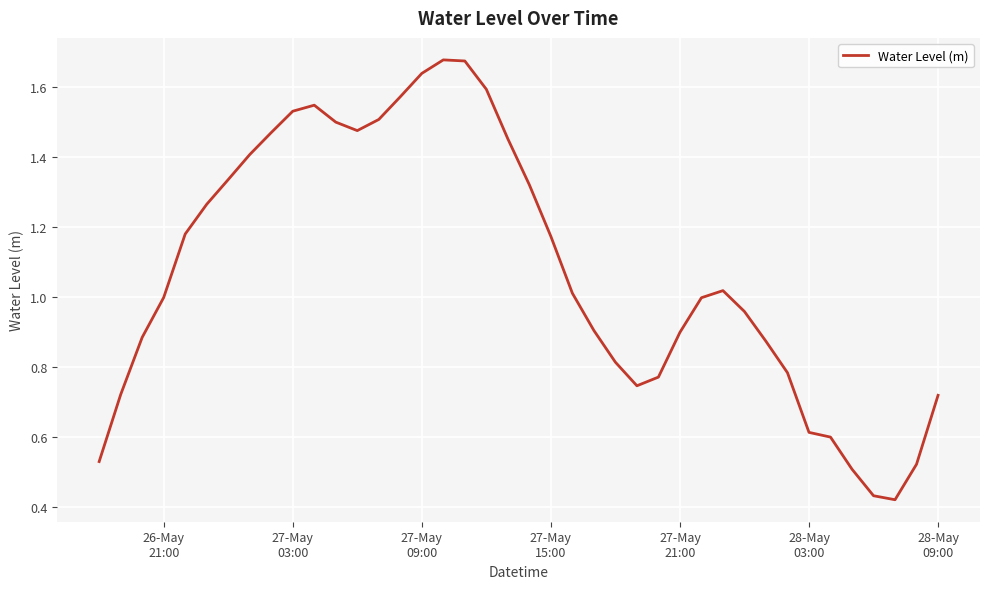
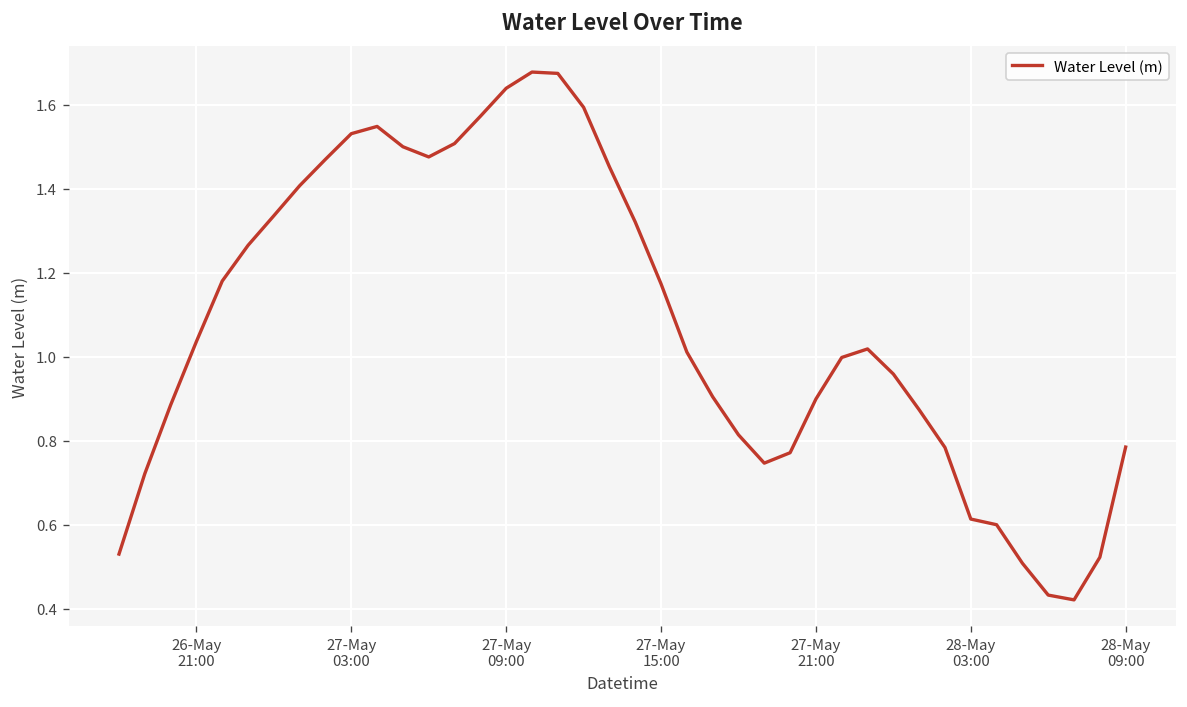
  {
-   "26-May 21:00": 1.00,
+   "26-May 21:00": 1.04,
    "27-May 03:00": 1.53,
    "27-May 09:00": 1.64,
    "27-May 15:00": 1.17,
    "27-May 21:00": 0.90,
    "28-May 03:00": 0.61,
-   "28-May 09:00": 0.72
+   "28-May 09:00": 0.79
  }
